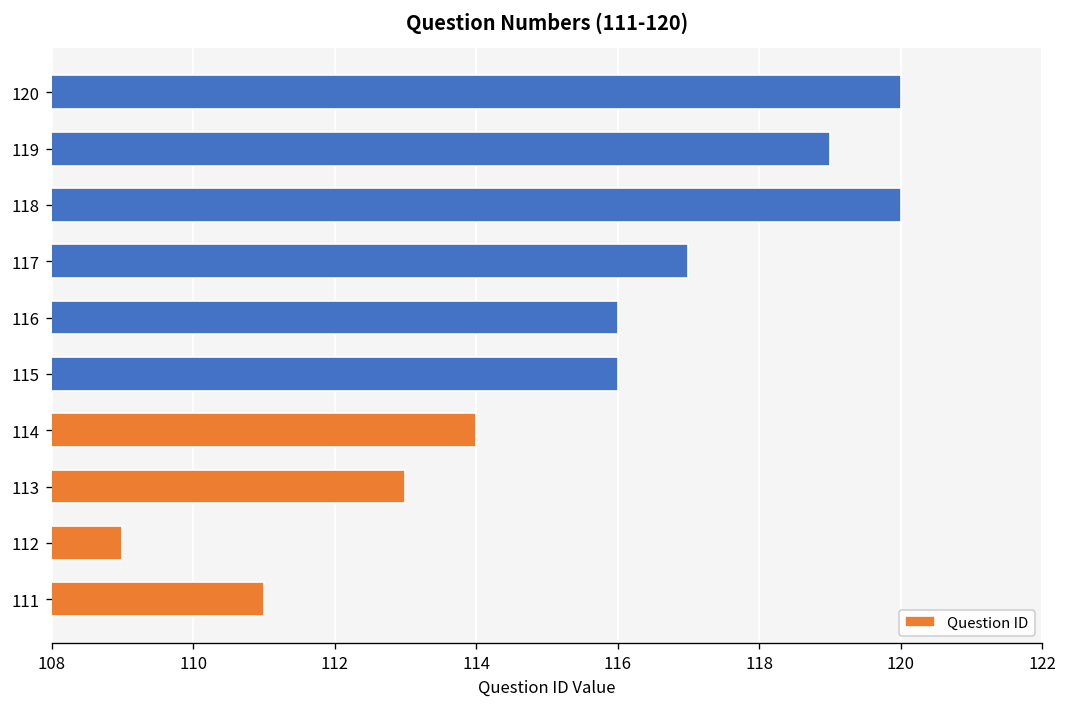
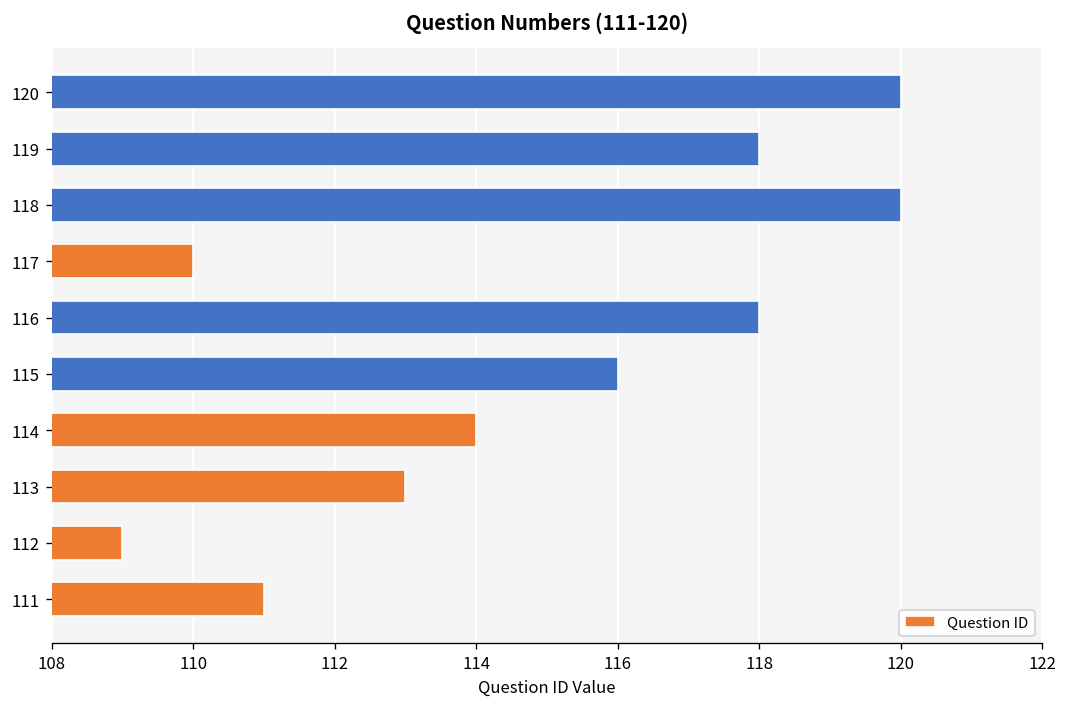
  {
    "120": 120,
-   "119": 119,
+   "119": 118,
    "118": 120,
-   "117": 117,
-   "116": 116,
+   "117": 110,
+   "116": 118,
    "115": 116,
    "114": 114,
    "113": 113,
    "112": 109,
    "111": 111
  }
